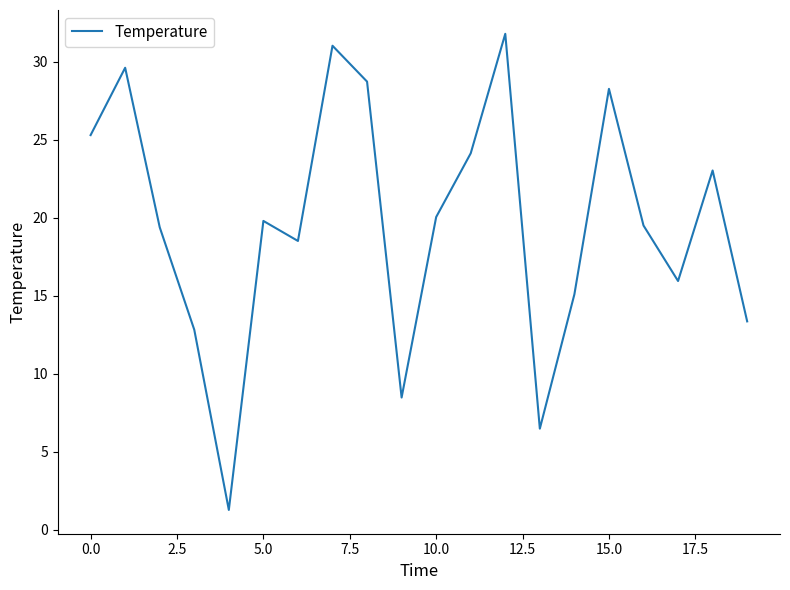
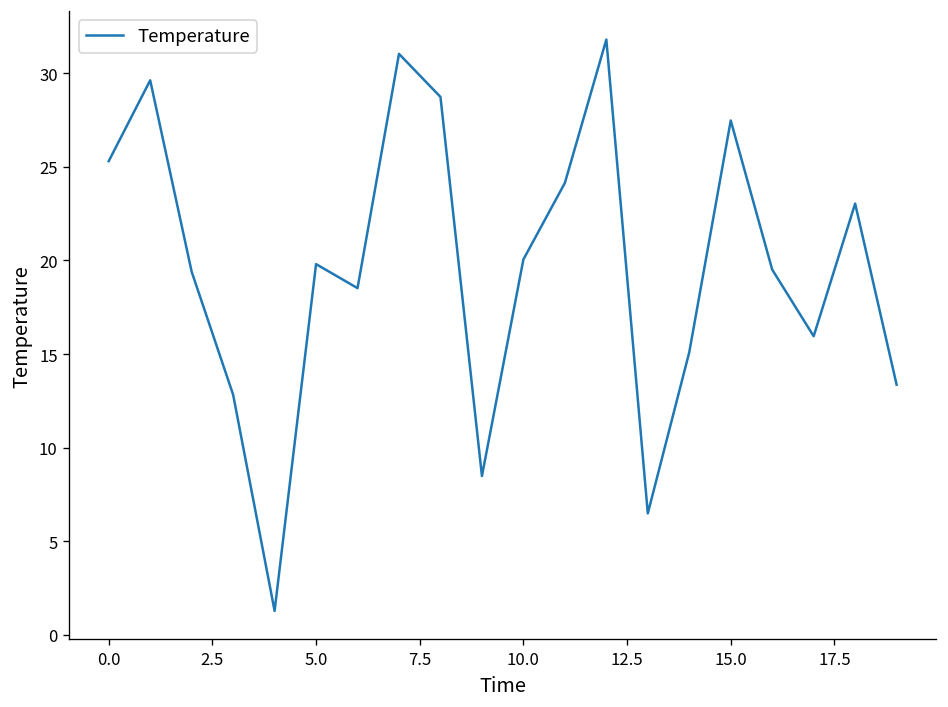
  {
    "0.0": 25.3,
    "5.0": 19.8,
    "10.0": 20.1,
-   "15.0": 28.3
+   "15.0": 27.5
  }
